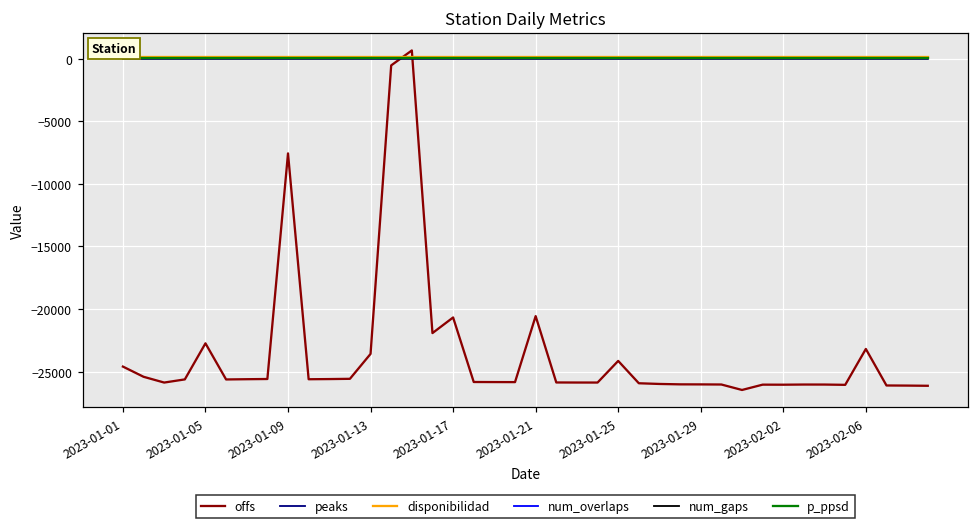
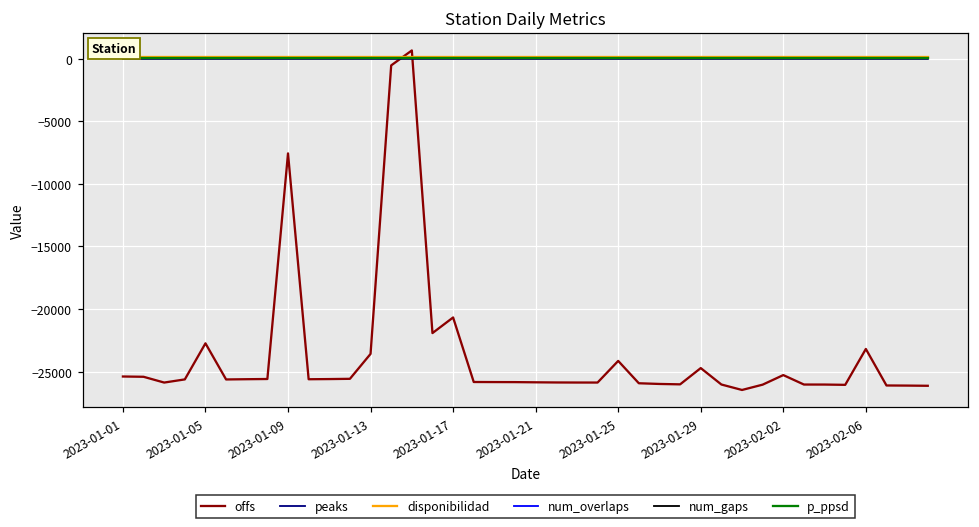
  {
    "offs": {
-     "2023-01-01": -24600,
+     "2023-01-01": -25400,
      "2023-01-05": -22700,
      "2023-01-09": -7600,
      "2023-01-13": -23600,
      "2023-01-17": -20700,
-     "2023-01-21": -20600,
+     "2023-01-21": -25800,
      "2023-01-25": -24100,
-     "2023-01-29": -26000,
-     "2023-02-02": -26000,
+     "2023-01-29": -24700,
+     "2023-02-02": -25300,
      "2023-02-06": -23200
    }
  }
